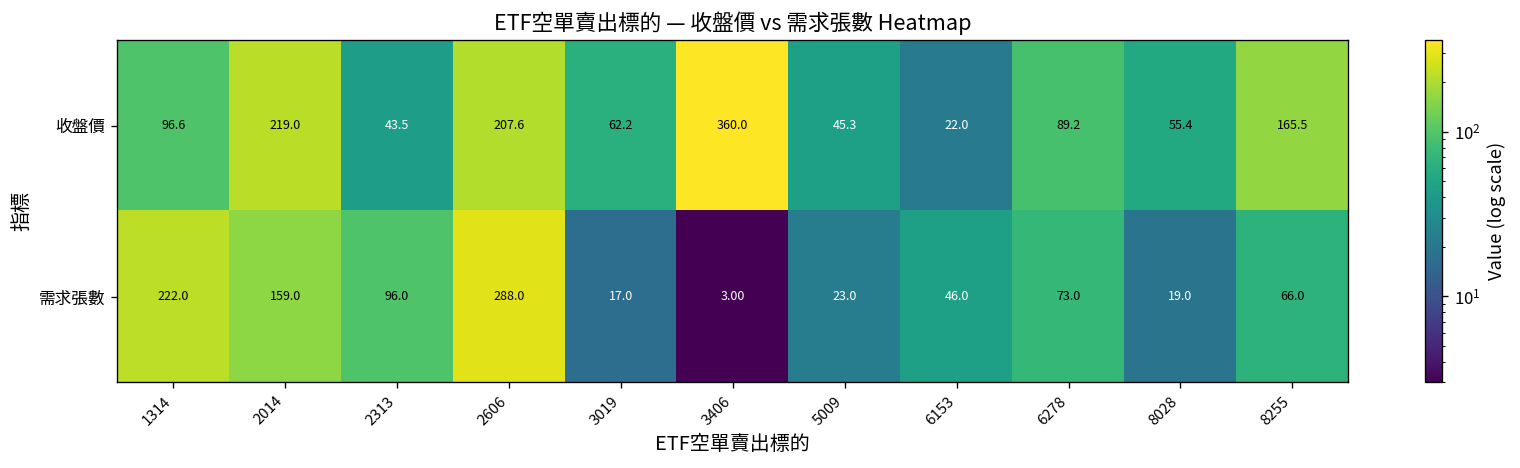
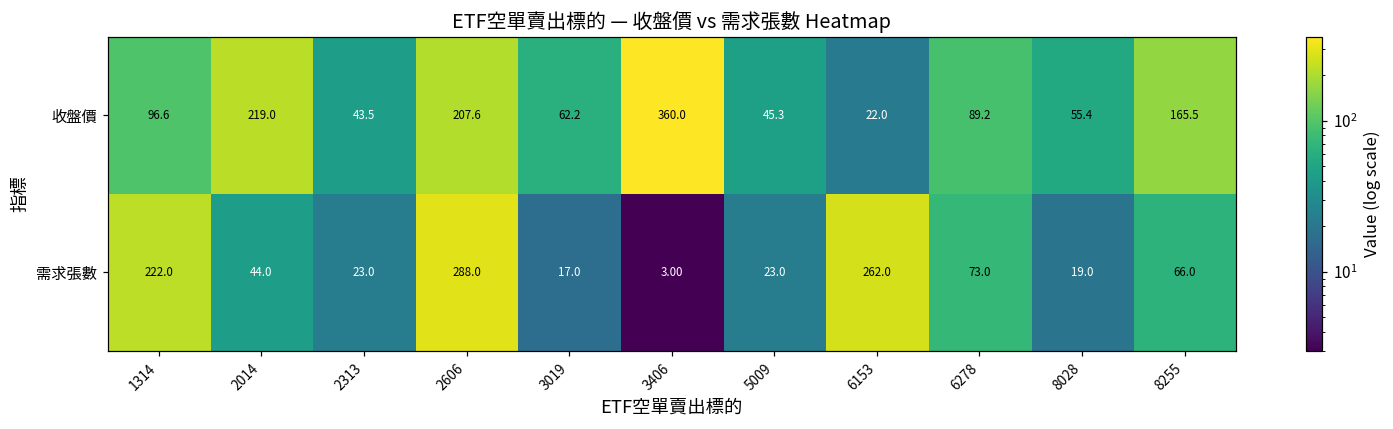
  {
    "收盤價": {
      "1314": 96.6,
      "2014": 219.0,
      "2313": 43.5,
      "2606": 207.6,
      "3019": 62.2,
      "3406": 360.0,
      "5009": 45.3,
      "6153": 22.0,
      "6278": 89.2,
      "8028": 55.4,
      "8255": 165.5
    },
    "需求張數": {
      "1314": 222.0,
-     "2014": 159.0,
-     "2313": 96.0,
+     "2014": 44.0,
+     "2313": 23.0,
      "2606": 288.0,
      "3019": 17.0,
      "3406": 3.00,
      "5009": 23.0,
-     "6153": 46.0,
+     "6153": 262.0,
      "6278": 73.0,
      "8028": 19.0,
      "8255": 66.0
    }
  }
